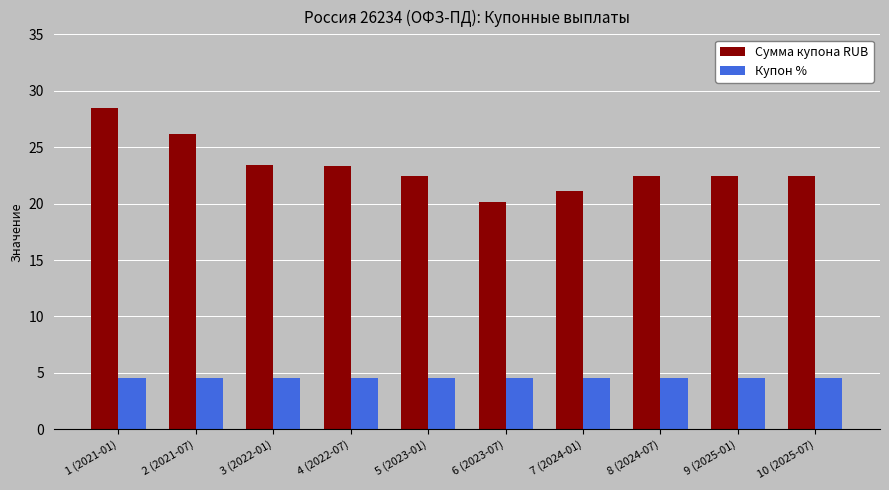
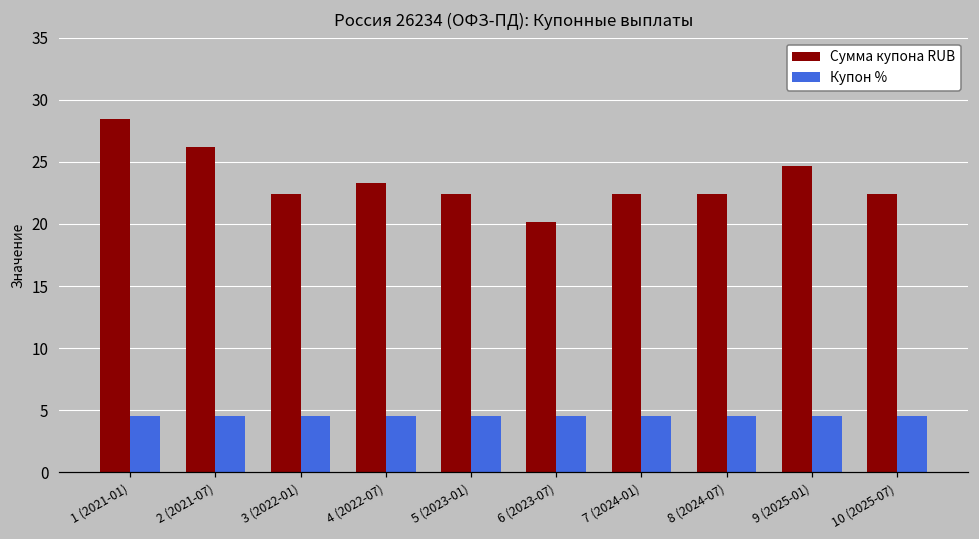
  {
    "Сумма купона RUB": {
      "1 (2021-01)": 28.5,
      "2 (2021-07)": 26.2,
-     "3 (2022-01)": 23.4,
+     "3 (2022-01)": 22.4,
      "4 (2022-07)": 23.3,
      "5 (2023-01)": 22.4,
      "6 (2023-07)": 20.2,
-     "7 (2024-01)": 21.1,
+     "7 (2024-01)": 22.4,
      "8 (2024-07)": 22.4,
-     "9 (2025-01)": 22.4,
+     "9 (2025-01)": 24.6,
      "10 (2025-07)": 22.4
    },
    "Купон %": {
      "1 (2021-01)": 4.5,
      "2 (2021-07)": 4.5,
      "3 (2022-01)": 4.5,
      "4 (2022-07)": 4.5,
      "5 (2023-01)": 4.5,
      "6 (2023-07)": 4.5,
      "7 (2024-01)": 4.5,
      "8 (2024-07)": 4.5,
      "9 (2025-01)": 4.5,
      "10 (2025-07)": 4.5
    }
  }
